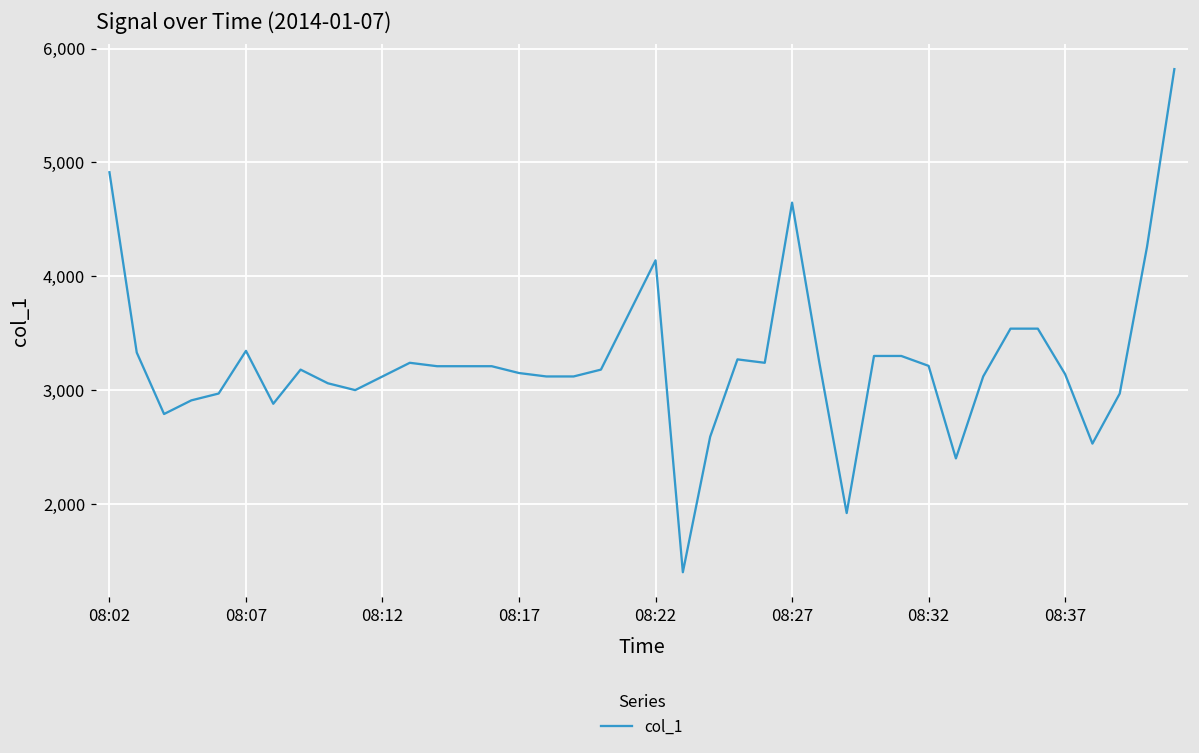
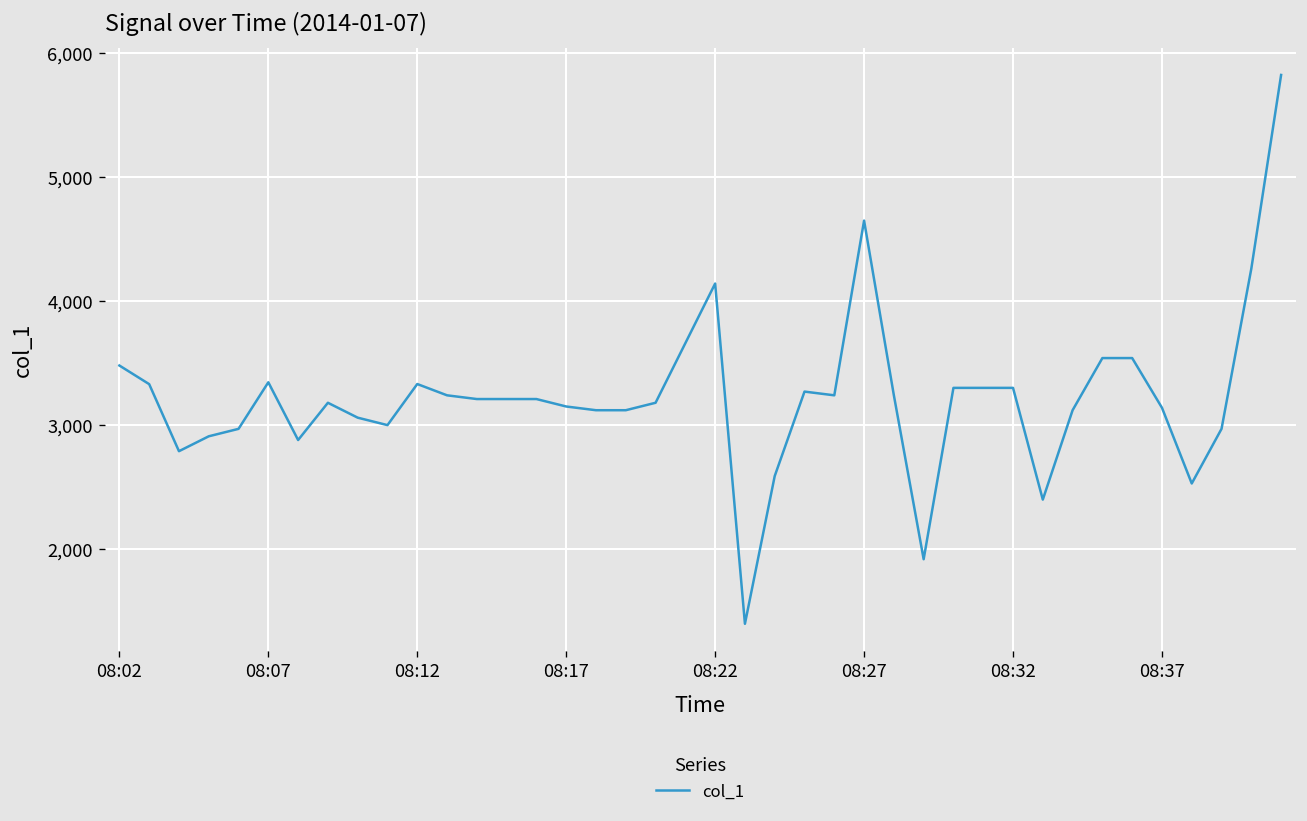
  {
-   "08:02": "4,910",
+   "08:02": "3,480",
    "08:07": "3,350",
-   "08:12": "3,120",
+   "08:12": "3,330",
    "08:17": "3,150",
    "08:22": "4,140",
    "08:27": "4,650",
-   "08:32": "3,210",
+   "08:32": "3,300",
    "08:37": "3,140"
  }
